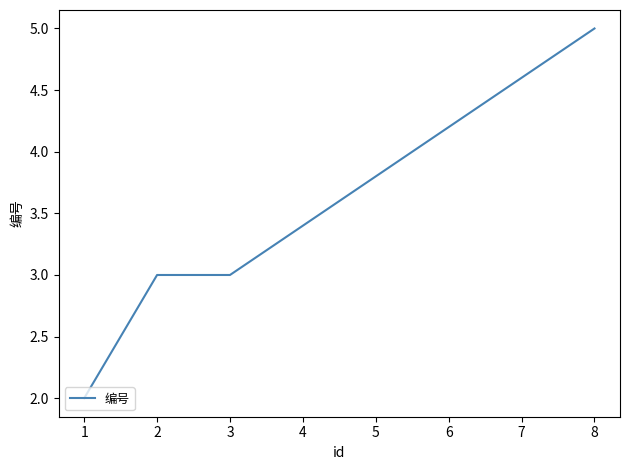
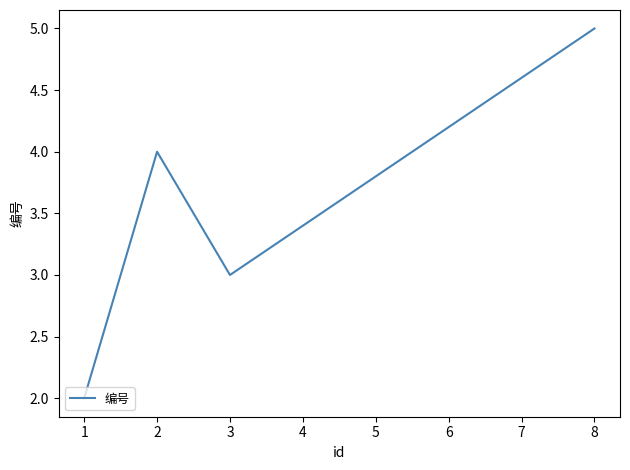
  {
-   "2": 3,
+   "2": 4,
    "3": 3,
    "8": 5
  }
